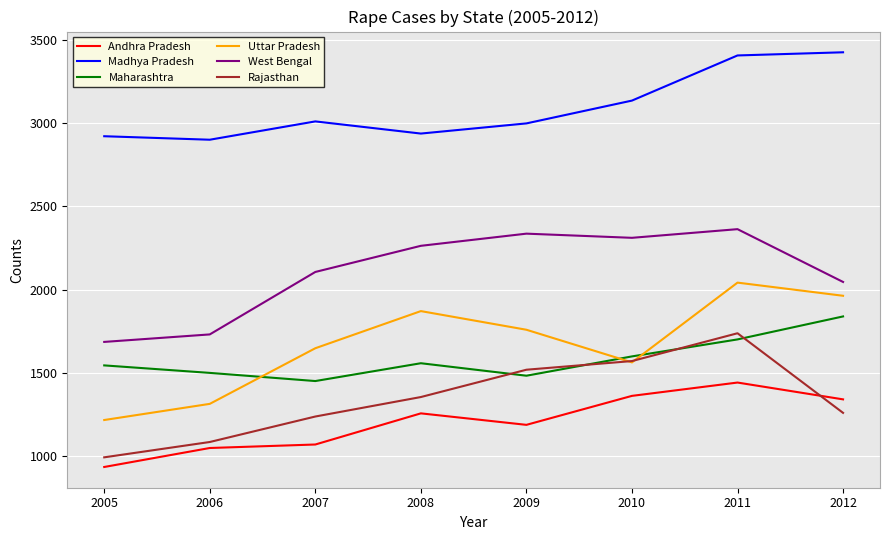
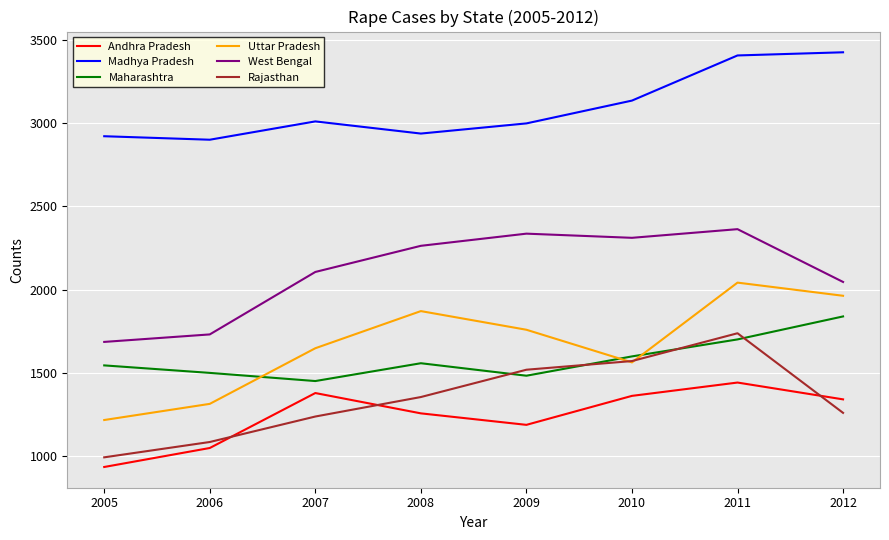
  {
    "Andhra Pradesh": {
      "2005": 940,
      "2006": 1050,
-     "2007": 1070,
+     "2007": 1380,
      "2008": 1260,
      "2009": 1190,
      "2010": 1360,
      "2011": 1440,
      "2012": 1340
    },
    "Madhya Pradesh": {
      "2005": 2920,
      "2006": 2900,
      "2007": 3010,
      "2008": 2940,
      "2009": 3000,
      "2010": 3140,
      "2011": 3410,
      "2012": 3430
    },
    "Maharashtra": {
      "2005": 1550,
      "2006": 1500,
      "2007": 1450,
      "2008": 1560,
      "2009": 1480,
      "2010": 1600,
      "2011": 1700,
      "2012": 1840
    },
    "Uttar Pradesh": {
      "2005": 1220,
      "2006": 1310,
      "2007": 1650,
      "2008": 1870,
      "2009": 1760,
      "2011": 2040,
      "2012": 1960
    },
    "West Bengal": {
      "2005": 1690,
      "2006": 1730,
      "2007": 2110,
      "2008": 2260,
      "2009": 2340,
      "2010": 2310,
      "2011": 2360,
      "2012": 2050
    },
    "Rajasthan": {
      "2005": 990,
      "2006": 1090,
      "2007": 1240,
      "2008": 1360,
      "2009": 1520,
      "2011": 1740,
      "2012": 1260
    }
  }
